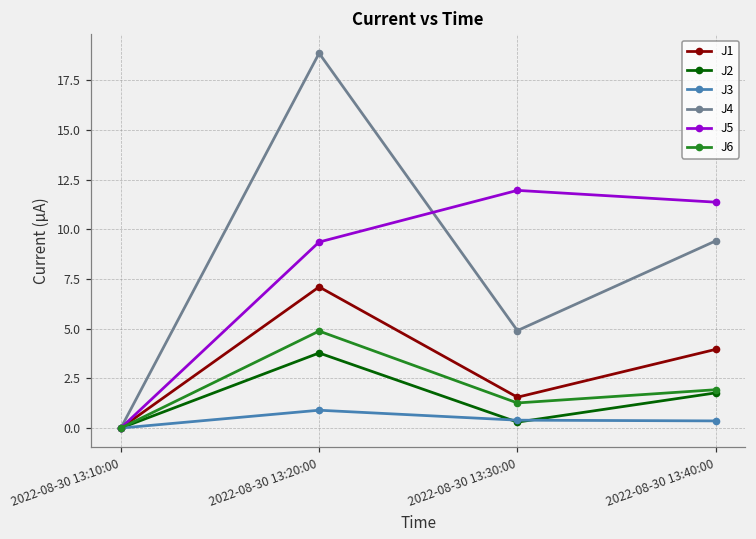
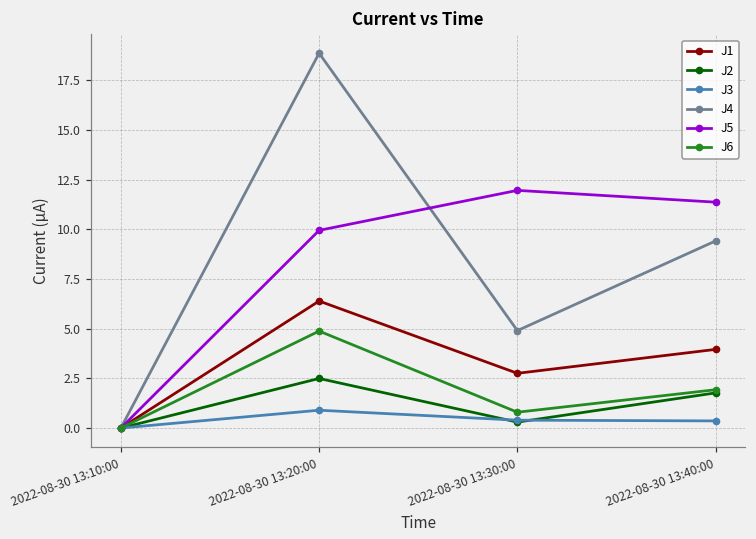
  {
    "J1": {
-     "2022-08-30 13:20:00": 7.1,
-     "2022-08-30 13:30:00": 1.6,
+     "2022-08-30 13:20:00": 6.4,
+     "2022-08-30 13:30:00": 2.8,
      "2022-08-30 13:40:00": 4.0
    },
    "J2": {
-     "2022-08-30 13:20:00": 3.8,
+     "2022-08-30 13:20:00": 2.5,
      "2022-08-30 13:40:00": 1.8
    },
    "J5": {
-     "2022-08-30 13:20:00": 9.4,
+     "2022-08-30 13:20:00": 10.0,
      "2022-08-30 13:30:00": 12.0,
      "2022-08-30 13:40:00": 11.4
    },
    "J6": {
      "2022-08-30 13:20:00": 4.9,
-     "2022-08-30 13:30:00": 1.3,
+     "2022-08-30 13:30:00": 0.8,
      "2022-08-30 13:40:00": 1.9
    }
  }
